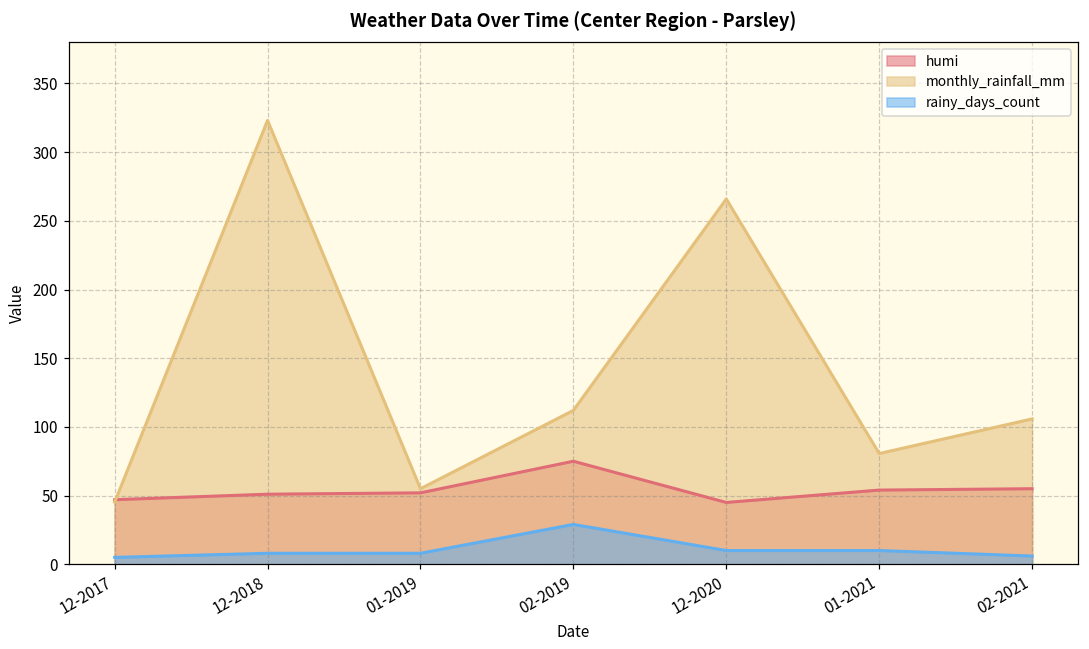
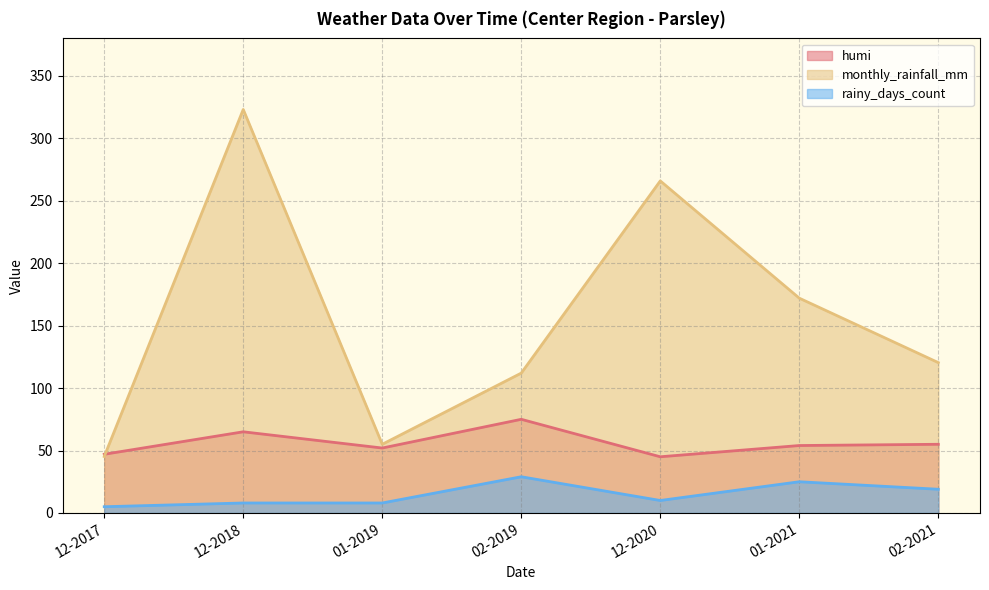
  {
    "humi": {
-     "12-2018": 51,
+     "12-2018": 65,
      "01-2019": 52,
      "02-2019": 75,
      "12-2020": 45,
      "01-2021": 54,
      "02-2021": 55
    },
    "monthly_rainfall_mm": {
      "12-2018": 323,
      "01-2019": 55,
      "02-2019": 112,
      "12-2020": 266,
-     "01-2021": 81,
-     "02-2021": 106
+     "01-2021": 172,
+     "02-2021": 120
    },
    "rainy_days_count": {
      "12-2017": 5,
      "12-2018": 8,
      "01-2019": 8,
      "02-2019": 29,
      "12-2020": 10,
-     "01-2021": 10,
-     "02-2021": 6
+     "01-2021": 25,
+     "02-2021": 19
    }
  }
